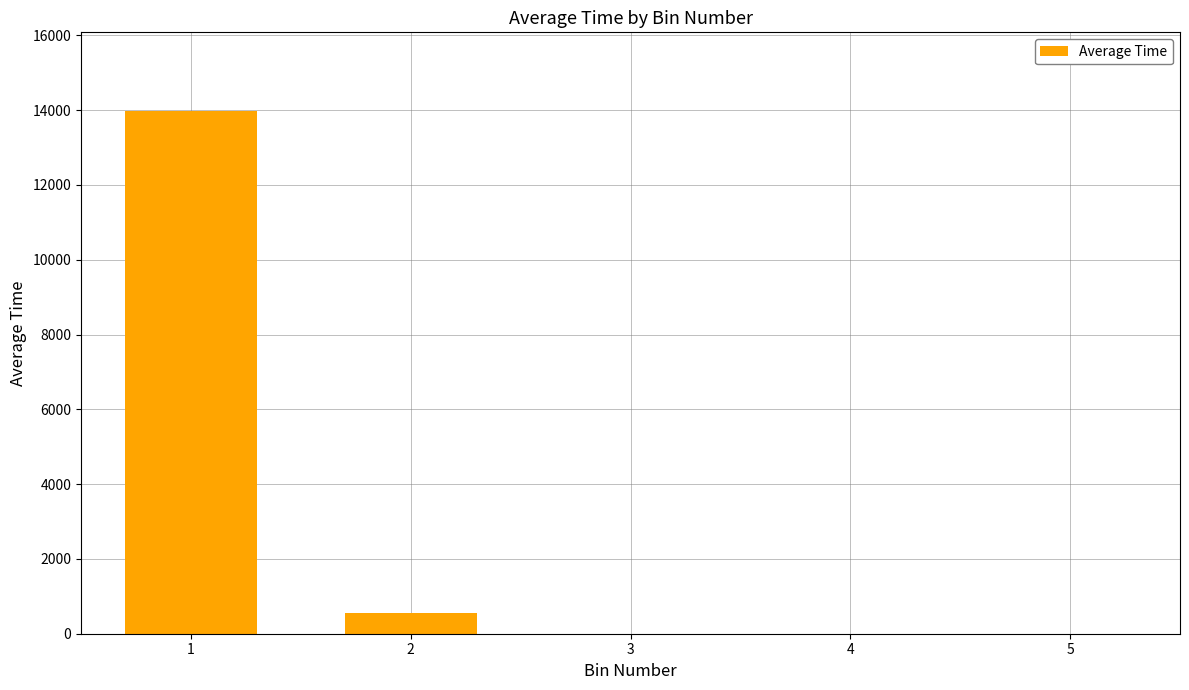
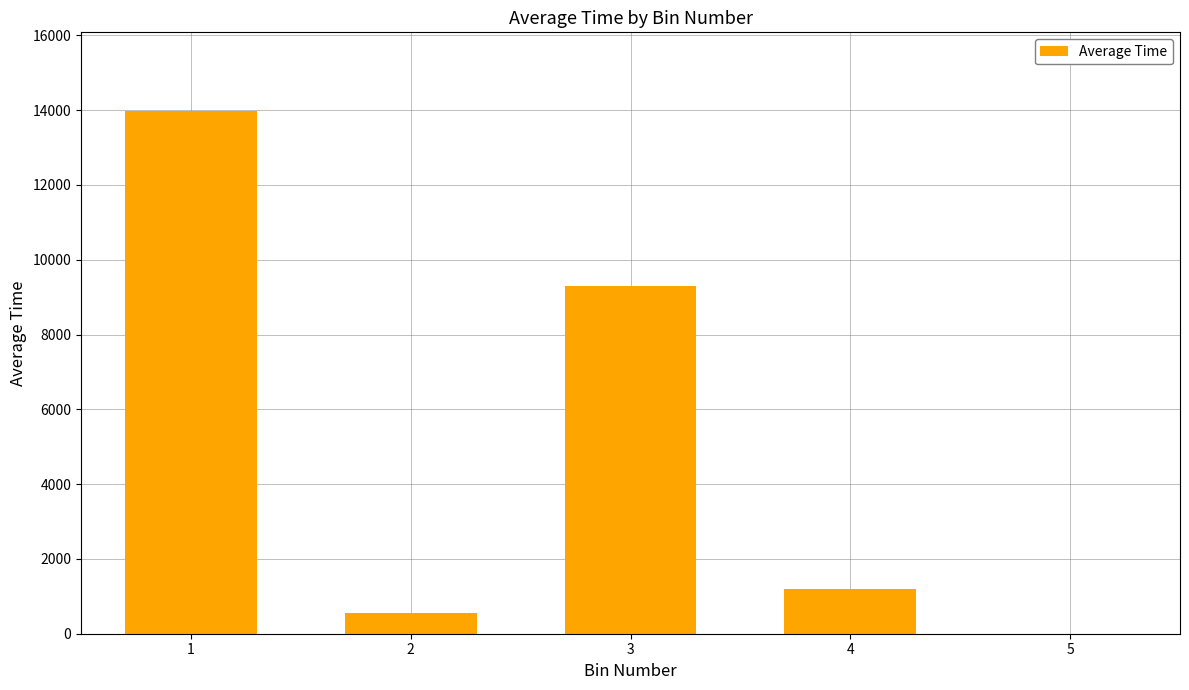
  {
    "1": 14000,
    "2": 600,
-   "3": 0,
-   "4": 0,
+   "3": 9300,
+   "4": 1200,
    "5": 0
  }
